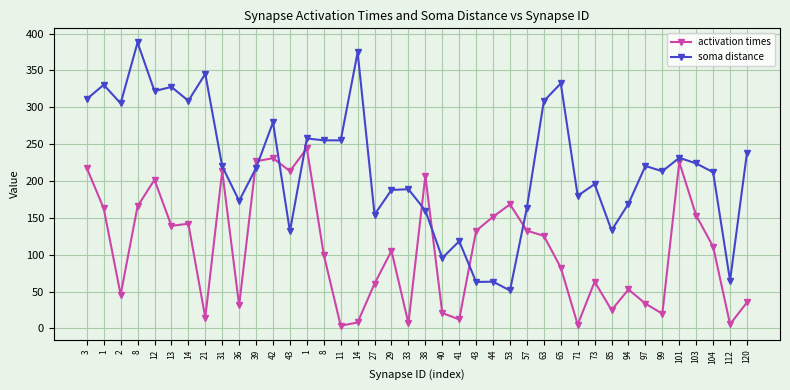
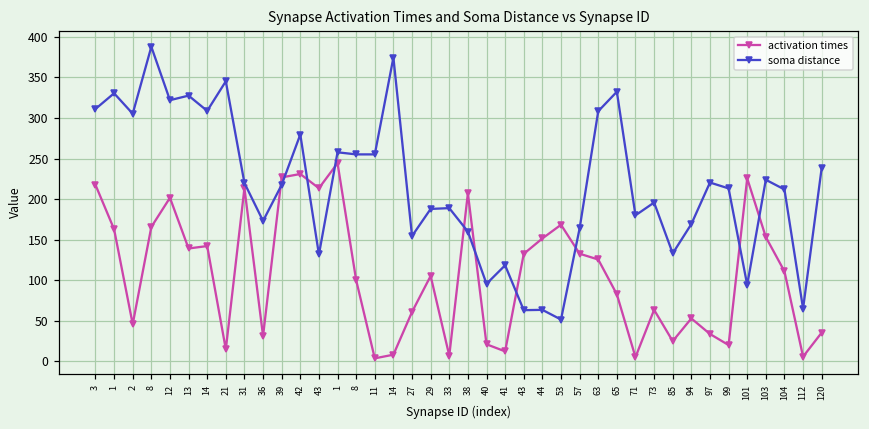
  {
    "activation times": {
      "3": 220,
      "2": 50,
      "12": 200,
      "13": 140,
      "21": 10,
      "31": 210,
      "36": 30,
      "39": 230,
      "42": 230,
      "11": 0,
      "27": 60,
      "29": 110,
      "33": 10,
      "38": 210,
      "40": 20,
      "41": 10,
      "44": 150,
      "53": 170,
      "57": 130,
      "63": 130,
      "65": 80,
      "71": 10,
      "73": 60,
      "85": 20,
      "94": 50,
      "97": 30,
      "99": 20,
      "101": 230,
      "103": 150,
      "104": 110,
      "112": 10,
      "120": 40
    },
    "soma distance": {
      "3": 310,
      "2": 310,
      "12": 320,
      "13": 330,
      "21": 350,
      "31": 220,
      "36": 170,
      "39": 220,
      "42": 280,
      "11": 260,
      "27": 150,
      "29": 190,
      "33": 190,
      "38": 160,
      "40": 100,
      "41": 120,
      "44": 60,
      "53": 50,
      "57": 160,
      "63": 310,
      "65": 330,
      "71": 180,
      "73": 200,
      "85": 130,
      "94": 170,
      "97": 220,
      "99": 210,
-     "101": 230,
+     "101": 90,
      "103": 220,
      "104": 210,
      "112": 60,
      "120": 240
    }
  }
